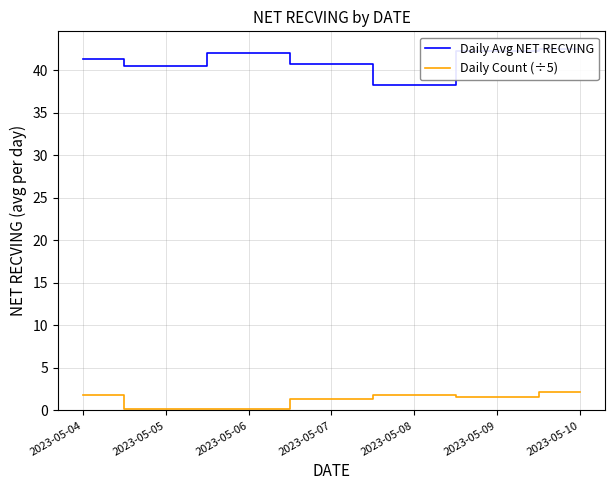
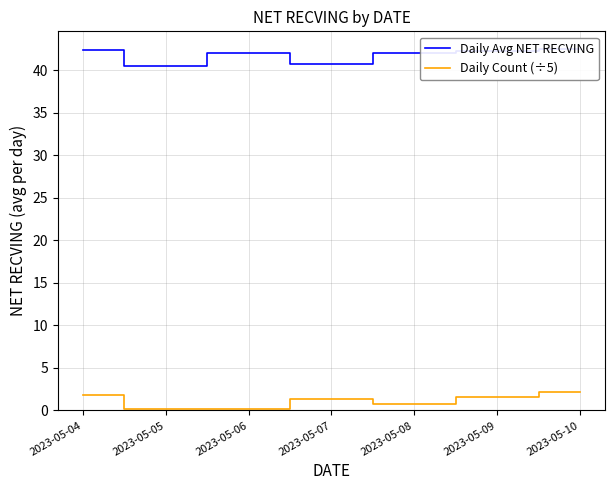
  {
    "Daily Avg NET RECVING": {
-     "2023-05-04": 41,
+     "2023-05-04": 42,
      "2023-05-05": 40,
      "2023-05-06": 42,
      "2023-05-07": 41,
-     "2023-05-08": 38
+     "2023-05-08": 42
    },
    "Daily Count (÷5)": {
      "2023-05-04": 2,
      "2023-05-05": 0,
      "2023-05-06": 0,
      "2023-05-07": 1,
-     "2023-05-08": 2,
+     "2023-05-08": 1,
      "2023-05-09": 2,
      "2023-05-10": 2
    }
  }
